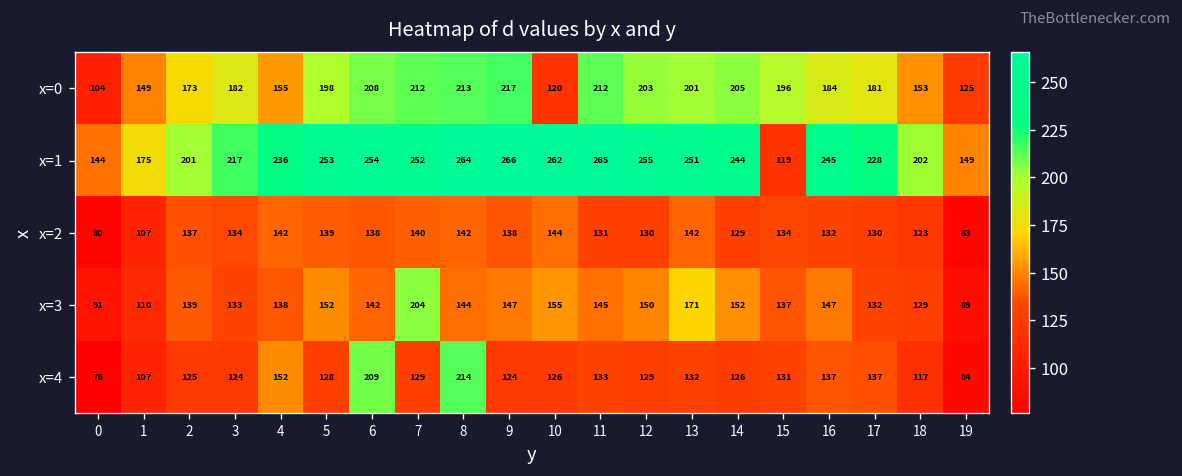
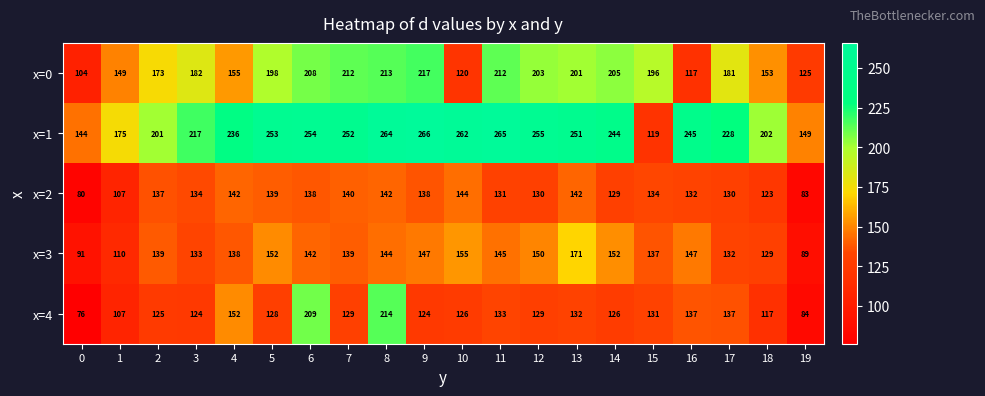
  {
    "x=0": {
      "0": 104,
      "1": 149,
      "2": 173,
      "3": 182,
      "4": 155,
      "5": 198,
      "6": 208,
      "7": 212,
      "8": 213,
      "9": 217,
      "10": 120,
      "11": 212,
      "12": 203,
      "13": 201,
      "14": 205,
      "15": 196,
-     "16": 184,
+     "16": 117,
      "17": 181,
      "18": 153,
      "19": 125
    },
    "x=1": {
      "0": 144,
      "1": 175,
      "2": 201,
      "3": 217,
      "4": 236,
      "5": 253,
      "6": 254,
      "7": 252,
      "8": 264,
      "9": 266,
      "10": 262,
      "11": 265,
      "12": 255,
      "13": 251,
      "14": 244,
      "15": 119,
      "16": 245,
      "17": 228,
      "18": 202,
      "19": 149
    },
    "x=2": {
      "0": 80,
      "1": 107,
      "2": 137,
      "3": 134,
      "4": 142,
      "5": 139,
      "6": 138,
      "7": 140,
      "8": 142,
      "9": 138,
      "10": 144,
      "11": 131,
      "12": 130,
      "13": 142,
      "14": 129,
      "15": 134,
      "16": 132,
      "17": 130,
      "18": 123,
      "19": 83
    },
    "x=3": {
      "0": 91,
      "1": 110,
      "2": 139,
      "3": 133,
      "4": 138,
      "5": 152,
      "6": 142,
-     "7": 204,
+     "7": 139,
      "8": 144,
      "9": 147,
      "10": 155,
      "11": 145,
      "12": 150,
      "13": 171,
      "14": 152,
      "15": 137,
      "16": 147,
      "17": 132,
      "18": 129,
      "19": 89
    },
    "x=4": {
      "0": 76,
      "1": 107,
      "2": 125,
      "3": 124,
      "4": 152,
      "5": 128,
      "6": 209,
      "7": 129,
      "8": 214,
      "9": 124,
      "10": 126,
      "11": 133,
      "12": 129,
      "13": 132,
      "14": 126,
      "15": 131,
      "16": 137,
      "17": 137,
      "18": 117,
      "19": 84
    }
  }
